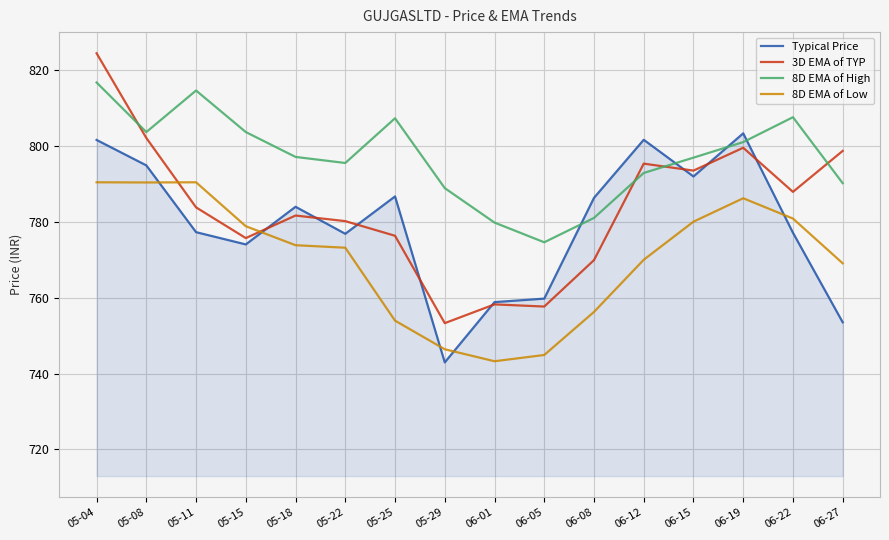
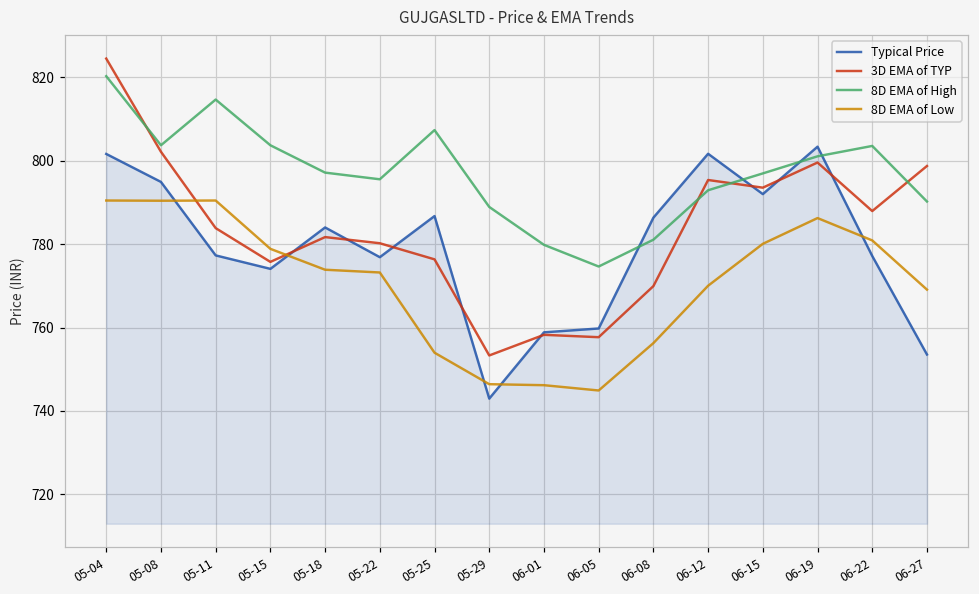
  {
    "Typical Price": {
      "05-04": 802,
      "05-08": 795,
      "05-11": 777,
      "05-15": 774,
      "05-18": 784,
      "05-22": 777,
      "05-25": 787,
      "05-29": 743,
      "06-05": 760,
      "06-08": 786,
      "06-12": 802,
      "06-15": 792,
      "06-19": 803,
      "06-22": 777,
      "06-27": 754
    },
    "3D EMA of TYP": {
      "05-04": 825,
      "05-08": 802,
      "05-11": 784,
      "05-15": 776,
      "05-18": 782,
      "05-22": 780,
      "05-25": 776,
      "05-29": 753,
      "06-05": 758,
      "06-08": 770,
      "06-12": 795,
      "06-15": 794,
      "06-19": 800,
      "06-22": 788,
      "06-27": 799
    },
    "8D EMA of High": {
-     "05-04": 817,
+     "05-04": 820,
      "05-08": 804,
      "05-11": 815,
      "05-15": 804,
      "05-18": 797,
      "05-22": 796,
      "05-25": 807,
      "05-29": 789,
      "06-01": 780,
      "06-05": 775,
      "06-08": 781,
      "06-12": 793,
      "06-15": 797,
      "06-19": 801,
-     "06-22": 808,
+     "06-22": 804,
      "06-27": 790
    },
    "8D EMA of Low": {
      "05-04": 790,
      "05-08": 790,
      "05-11": 790,
      "05-15": 779,
      "05-18": 774,
      "05-22": 773,
      "05-25": 754,
      "05-29": 746,
-     "06-01": 743,
+     "06-01": 746,
      "06-05": 745,
      "06-08": 756,
      "06-12": 770,
      "06-15": 780,
      "06-19": 786,
      "06-22": 781,
      "06-27": 769
    }
  }
